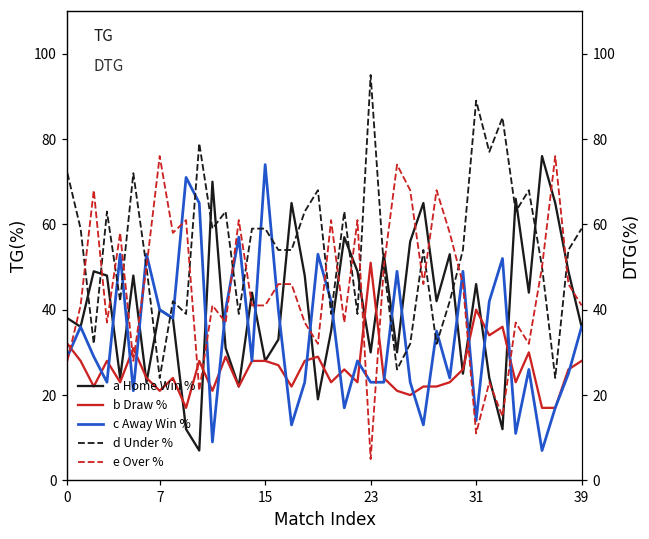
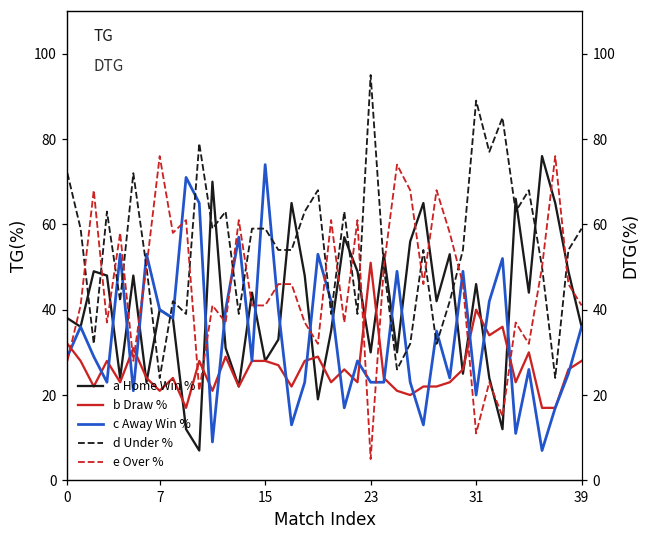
  {
    "c Away Win %": {
      "0": 29,
      "15": 74,
      "23": 23,
-     "31": 14
+     "31": 20
    }
  }
